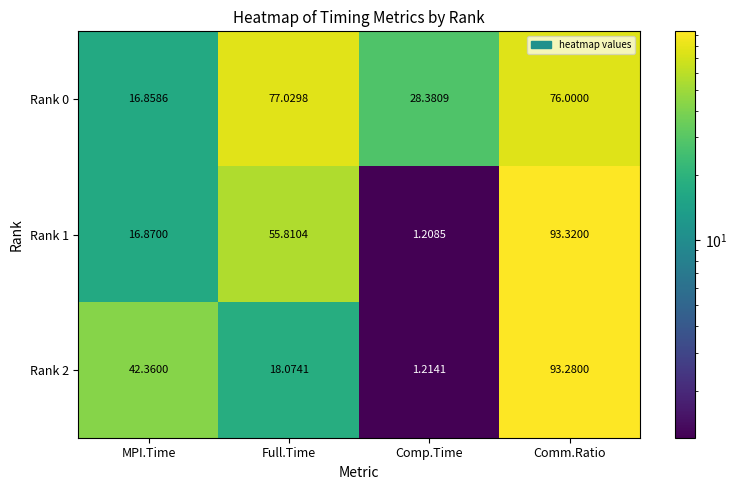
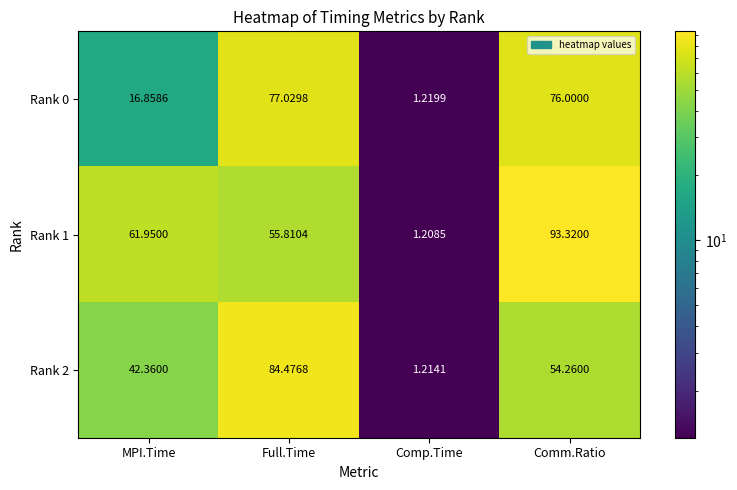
  {
    "Rank 0": {
      "MPI.Time": 16.8586,
      "Full.Time": 77.0298,
-     "Comp.Time": 28.3809,
+     "Comp.Time": 1.2199,
      "Comm.Ratio": 76.0000
    },
    "Rank 1": {
-     "MPI.Time": 16.8700,
+     "MPI.Time": 61.9500,
      "Full.Time": 55.8104,
      "Comp.Time": 1.2085,
      "Comm.Ratio": 93.3200
    },
    "Rank 2": {
      "MPI.Time": 42.3600,
-     "Full.Time": 18.0741,
+     "Full.Time": 84.4768,
      "Comp.Time": 1.2141,
-     "Comm.Ratio": 93.2800
+     "Comm.Ratio": 54.2600
    }
  }
